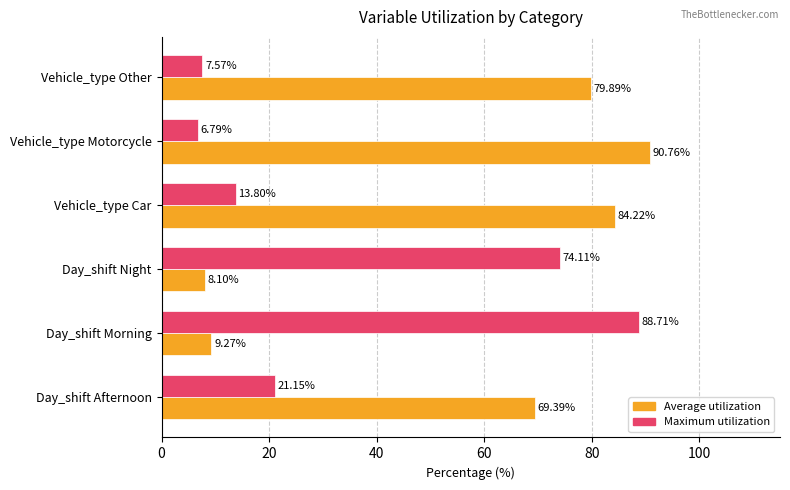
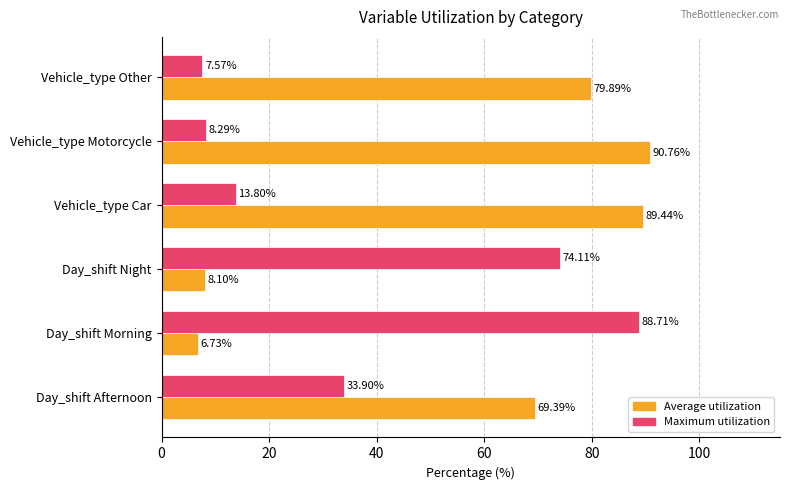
  {
    "Average utilization": {
      "Vehicle_type Other": "79.89%",
      "Vehicle_type Motorcycle": "90.76%",
-     "Vehicle_type Car": "84.22%",
+     "Vehicle_type Car": "89.44%",
      "Day_shift Night": "8.10%",
-     "Day_shift Morning": "9.27%",
+     "Day_shift Morning": "6.73%",
      "Day_shift Afternoon": "69.39%"
    },
    "Maximum utilization": {
      "Vehicle_type Other": "7.57%",
-     "Vehicle_type Motorcycle": "6.79%",
+     "Vehicle_type Motorcycle": "8.29%",
      "Vehicle_type Car": "13.80%",
      "Day_shift Night": "74.11%",
      "Day_shift Morning": "88.71%",
-     "Day_shift Afternoon": "21.15%"
+     "Day_shift Afternoon": "33.90%"
    }
  }
